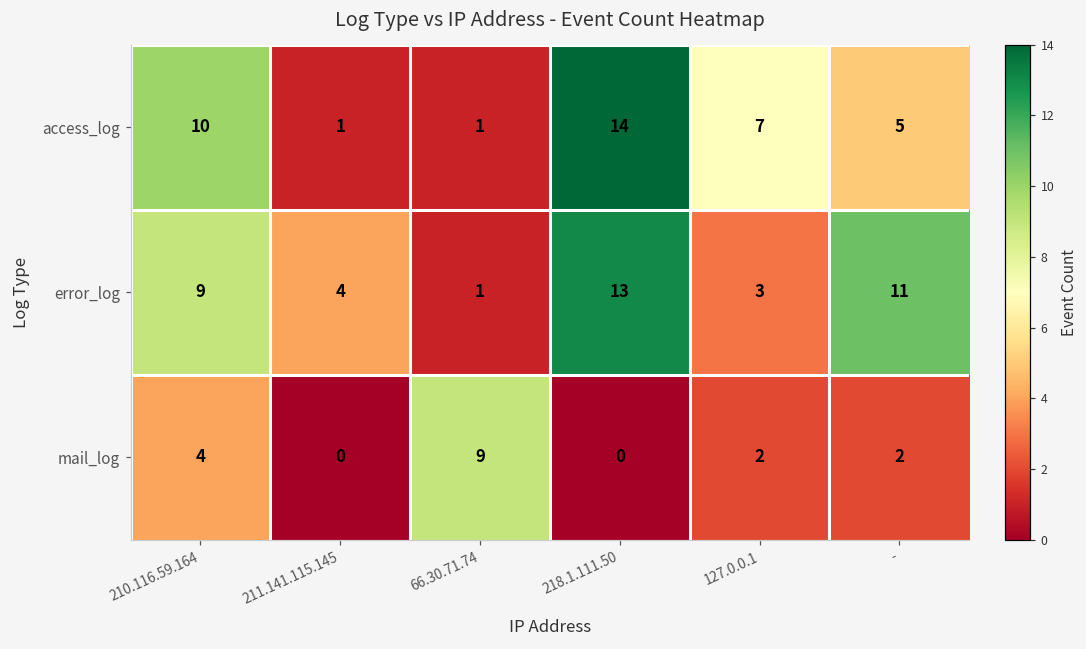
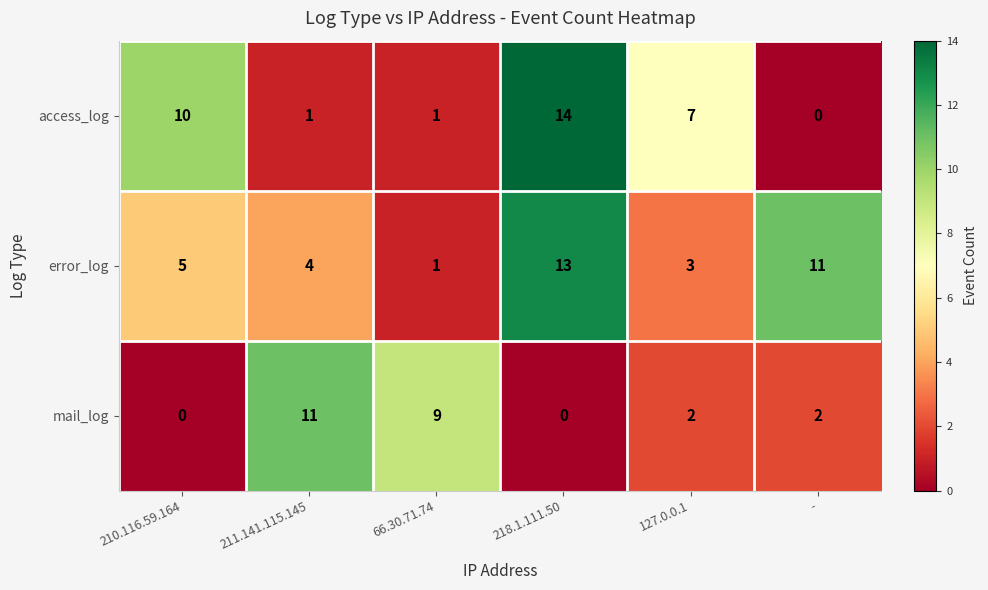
  {
    "access_log": {
      "210.116.59.164": 10,
      "211.141.115.145": 1,
      "66.30.71.74": 1,
      "218.1.111.50": 14,
      "127.0.0.1": 7,
-     "-": 5
+     "-": 0
    },
    "error_log": {
-     "210.116.59.164": 9,
+     "210.116.59.164": 5,
      "211.141.115.145": 4,
      "66.30.71.74": 1,
      "218.1.111.50": 13,
      "127.0.0.1": 3,
      "-": 11
    },
    "mail_log": {
-     "210.116.59.164": 4,
-     "211.141.115.145": 0,
+     "210.116.59.164": 0,
+     "211.141.115.145": 11,
      "66.30.71.74": 9,
      "218.1.111.50": 0,
      "127.0.0.1": 2,
      "-": 2
    }
  }
